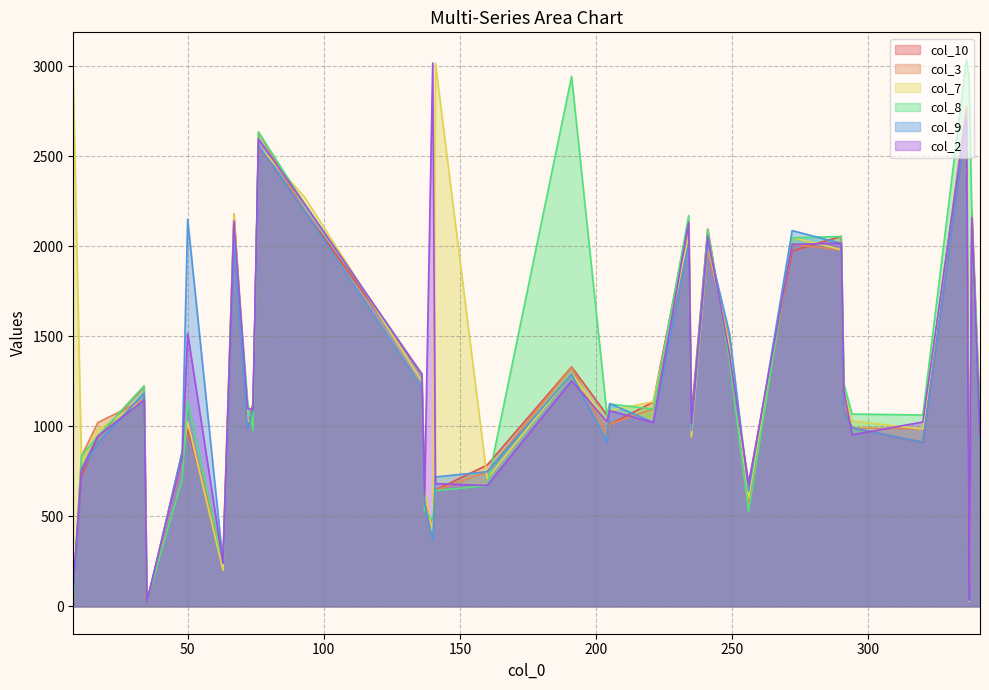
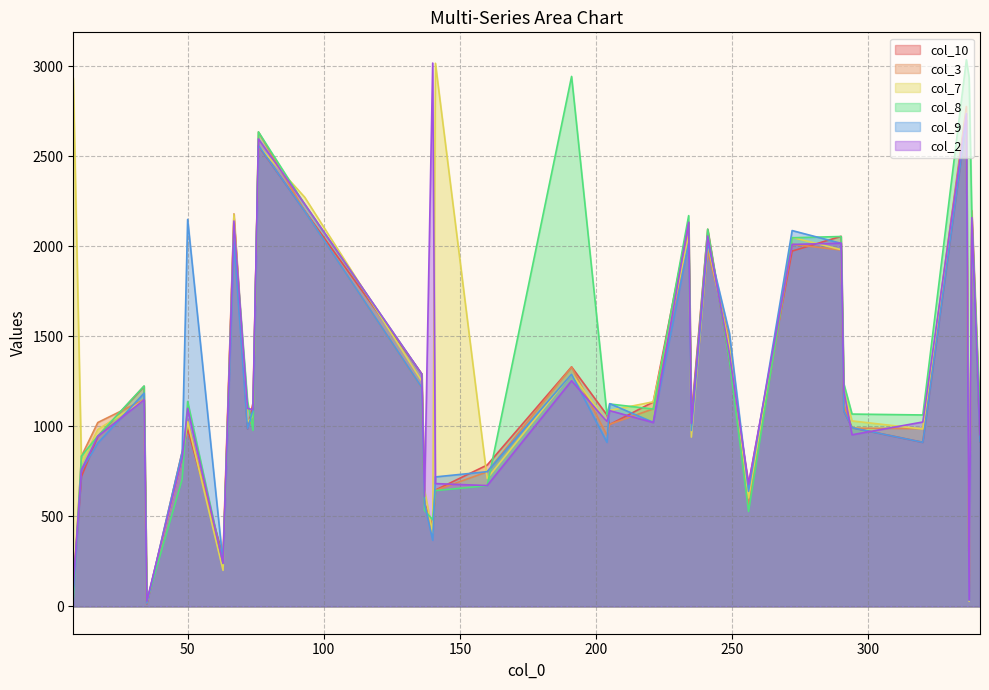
  {
    "col_8": {
      "50": 1140
    },
    "col_9": {
      "50": 2150
    },
    "col_2": {
-     "50": 1520
+     "50": 1100
    }
  }
